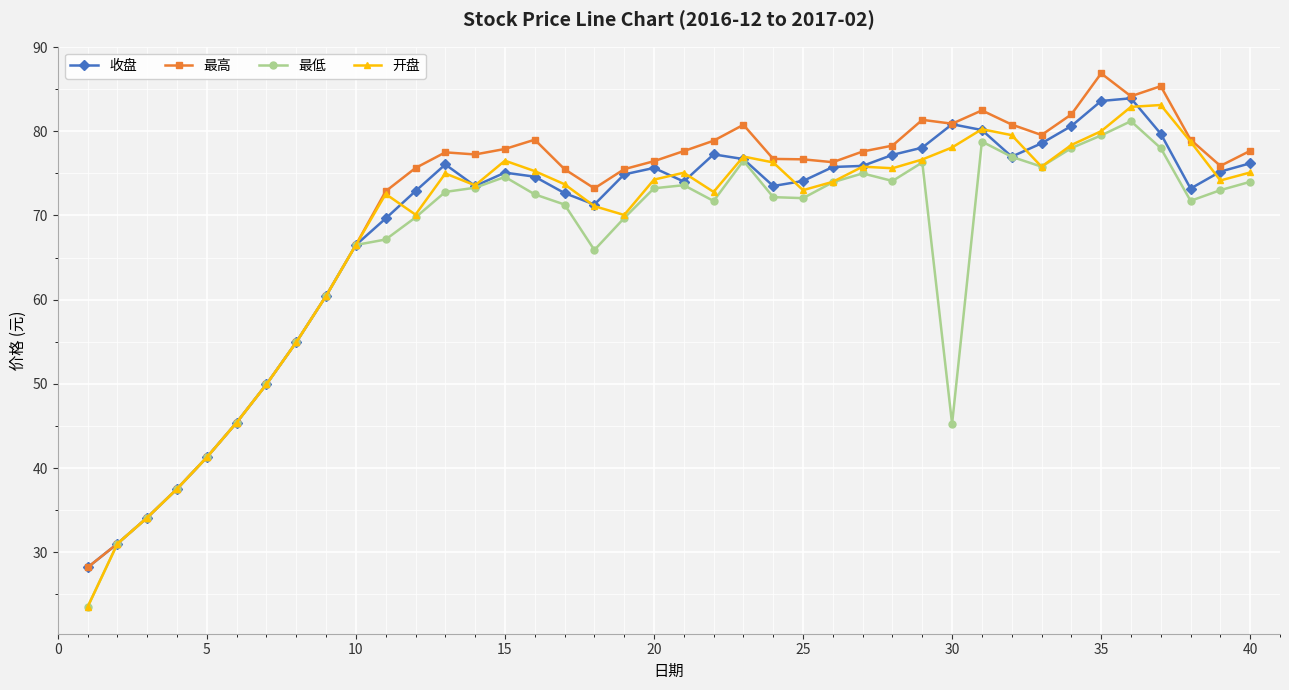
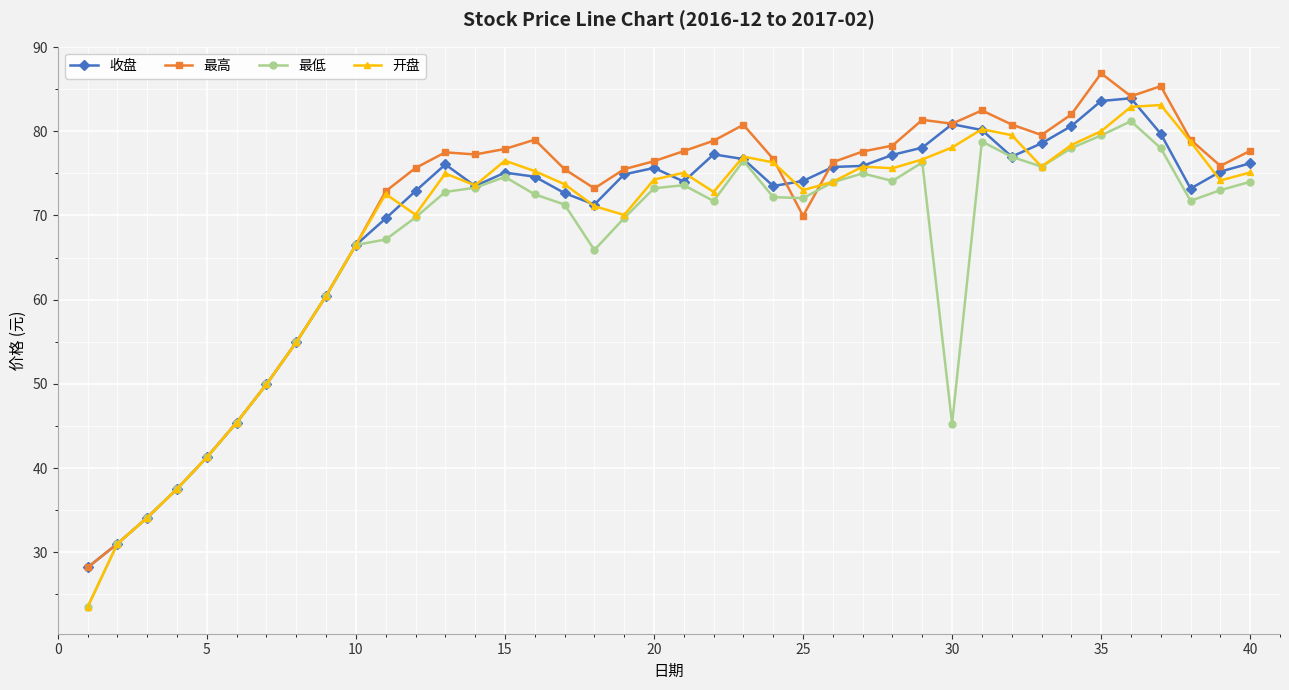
  {
    "收盘": {
      "15": 75,
      "20": 76,
      "25": 74,
      "35": 84,
      "40": 76
    },
    "最高": {
      "15": 78,
      "20": 76,
-     "25": 77,
+     "25": 70,
      "35": 87,
      "40": 78
    },
    "最低": {
      "15": 75,
      "20": 73,
      "25": 72,
      "30": 45,
      "35": 80,
      "40": 74
    },
    "开盘": {
      "15": 77,
      "20": 74,
      "25": 73,
      "30": 78,
      "35": 80,
      "40": 75
    }
  }
